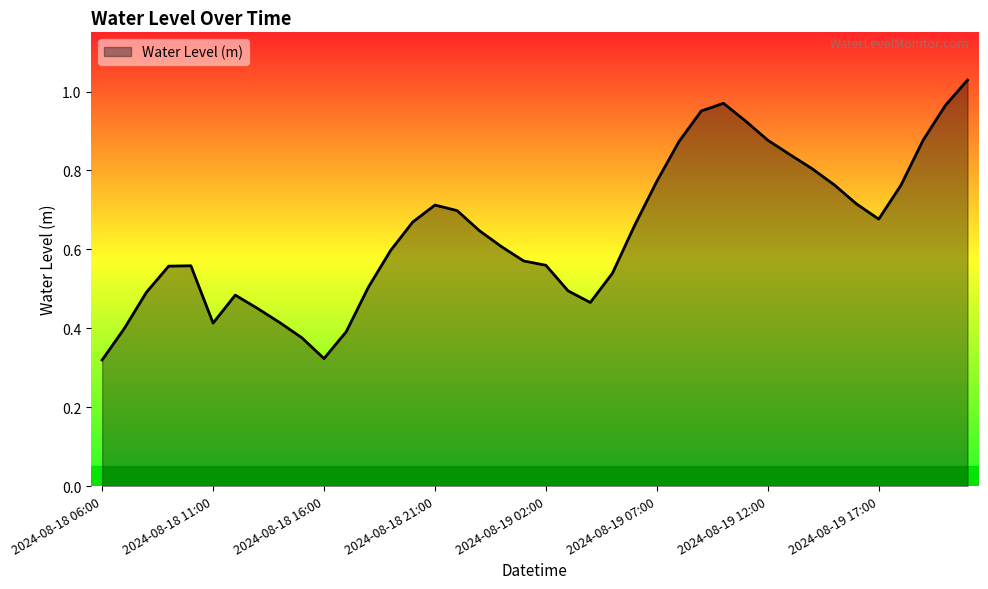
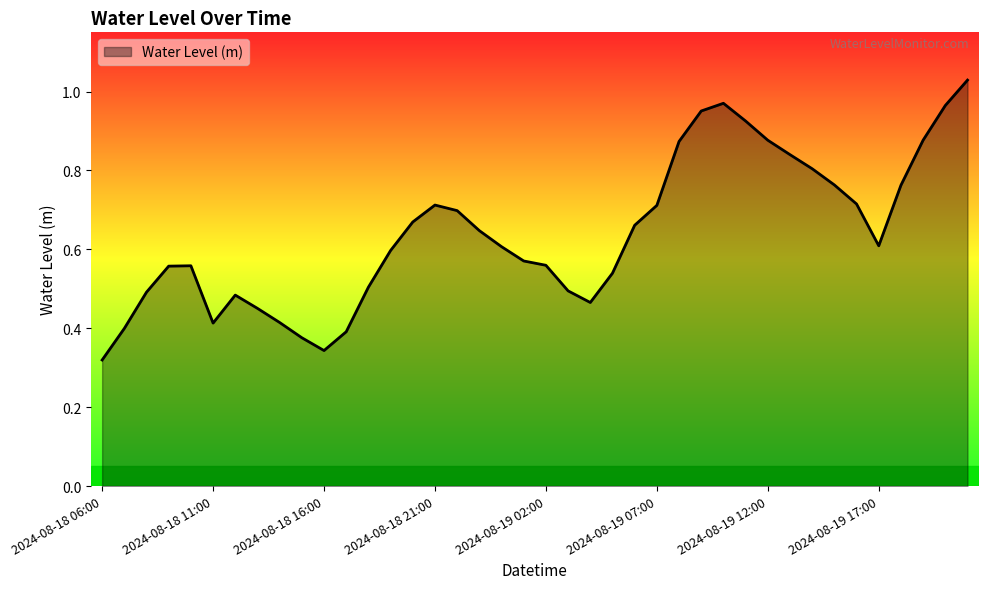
  {
    "2024-08-18 06:00": 0.32,
    "2024-08-18 11:00": 0.41,
-   "2024-08-18 16:00": 0.32,
+   "2024-08-18 16:00": 0.34,
    "2024-08-18 21:00": 0.71,
    "2024-08-19 02:00": 0.56,
-   "2024-08-19 07:00": 0.77,
+   "2024-08-19 07:00": 0.71,
    "2024-08-19 12:00": 0.88,
-   "2024-08-19 17:00": 0.68
+   "2024-08-19 17:00": 0.61
  }
